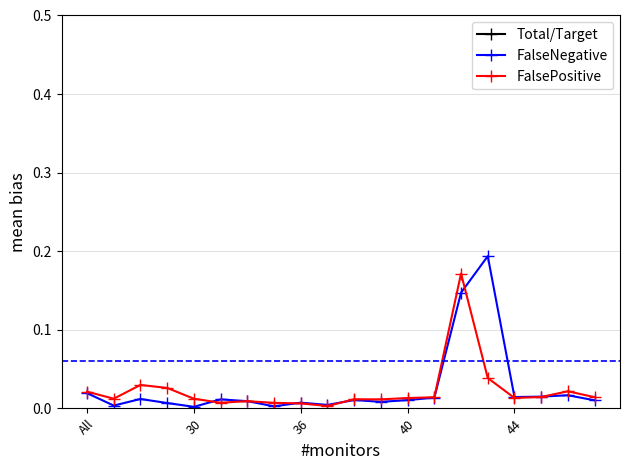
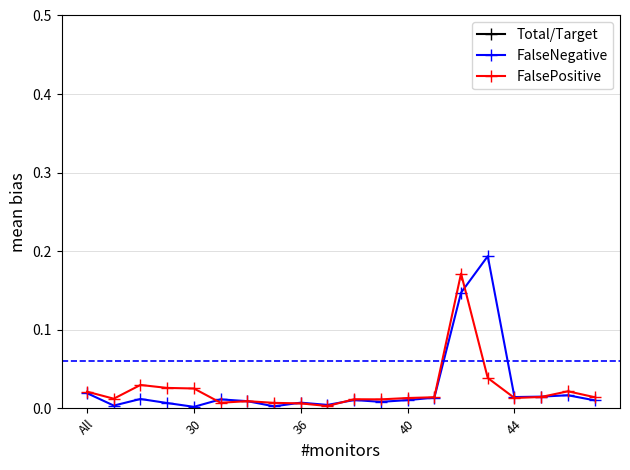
  {
    "FalseNegative": {
      "30": 0.00
    },
    "FalsePositive": {
-     "30": 0.01
+     "30": 0.03
    }
  }
